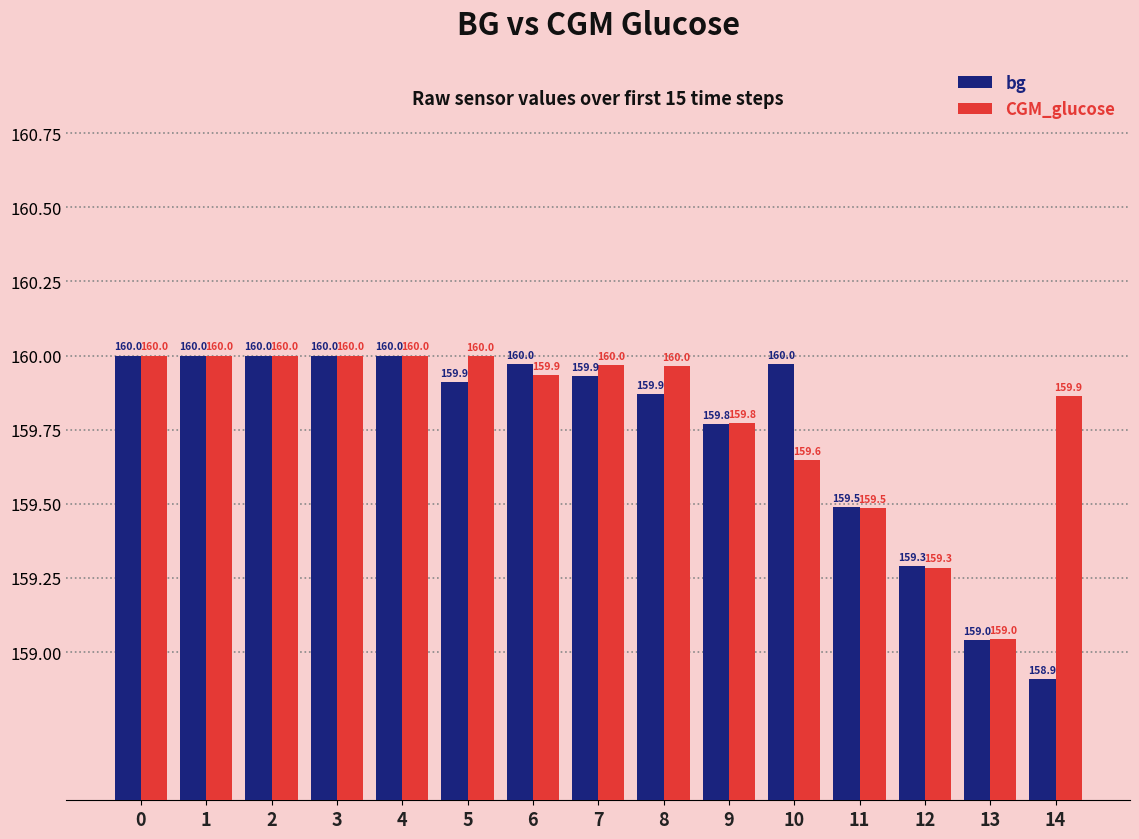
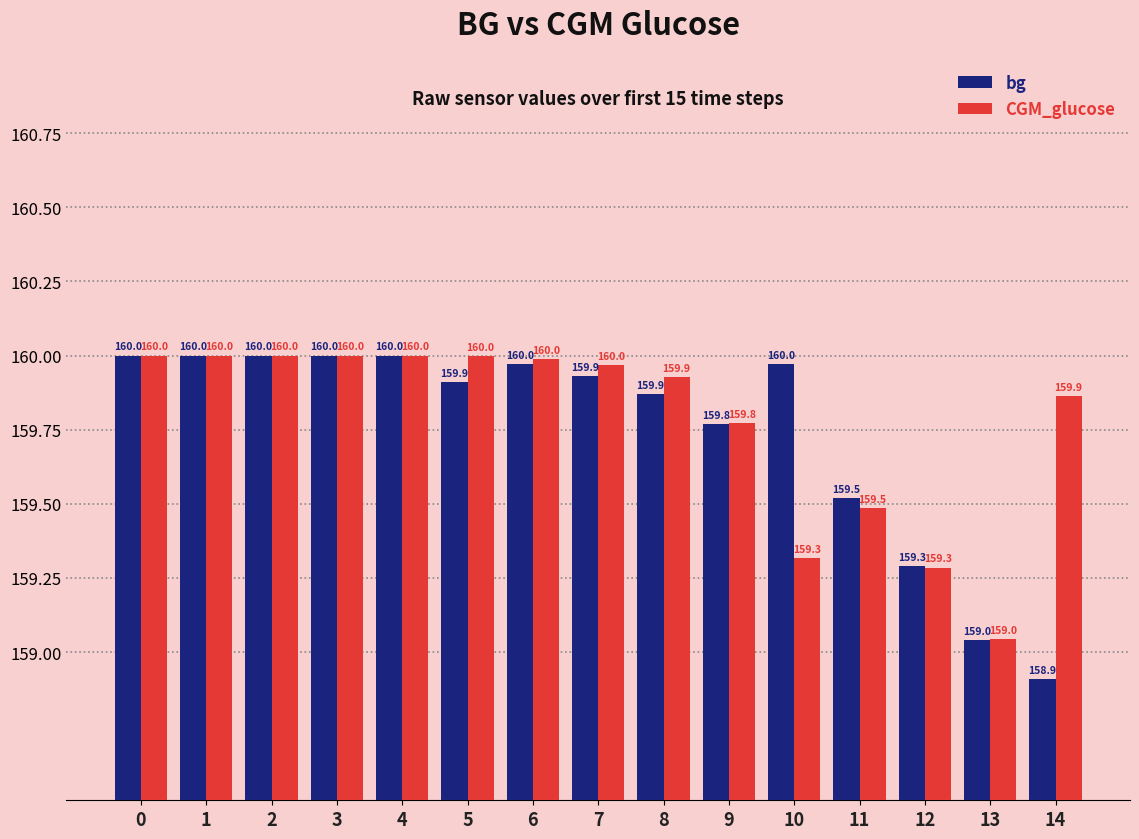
  {
    "bg": {
-     "11": 159.49
+     "11": 159.52
    },
    "CGM_glucose": {
      "0": 160.0,
      "1": 160.0,
      "2": 160.0,
      "3": 160.0,
      "4": 160.0,
      "5": 160.0,
-     "6": 159.9,
+     "6": 160.0,
      "7": 160.0,
-     "8": 160.0,
+     "8": 159.9,
      "9": 159.8,
-     "10": 159.6,
+     "10": 159.3,
      "11": 159.5,
      "12": 159.3,
      "13": 159.0,
      "14": 159.9
    }
  }
